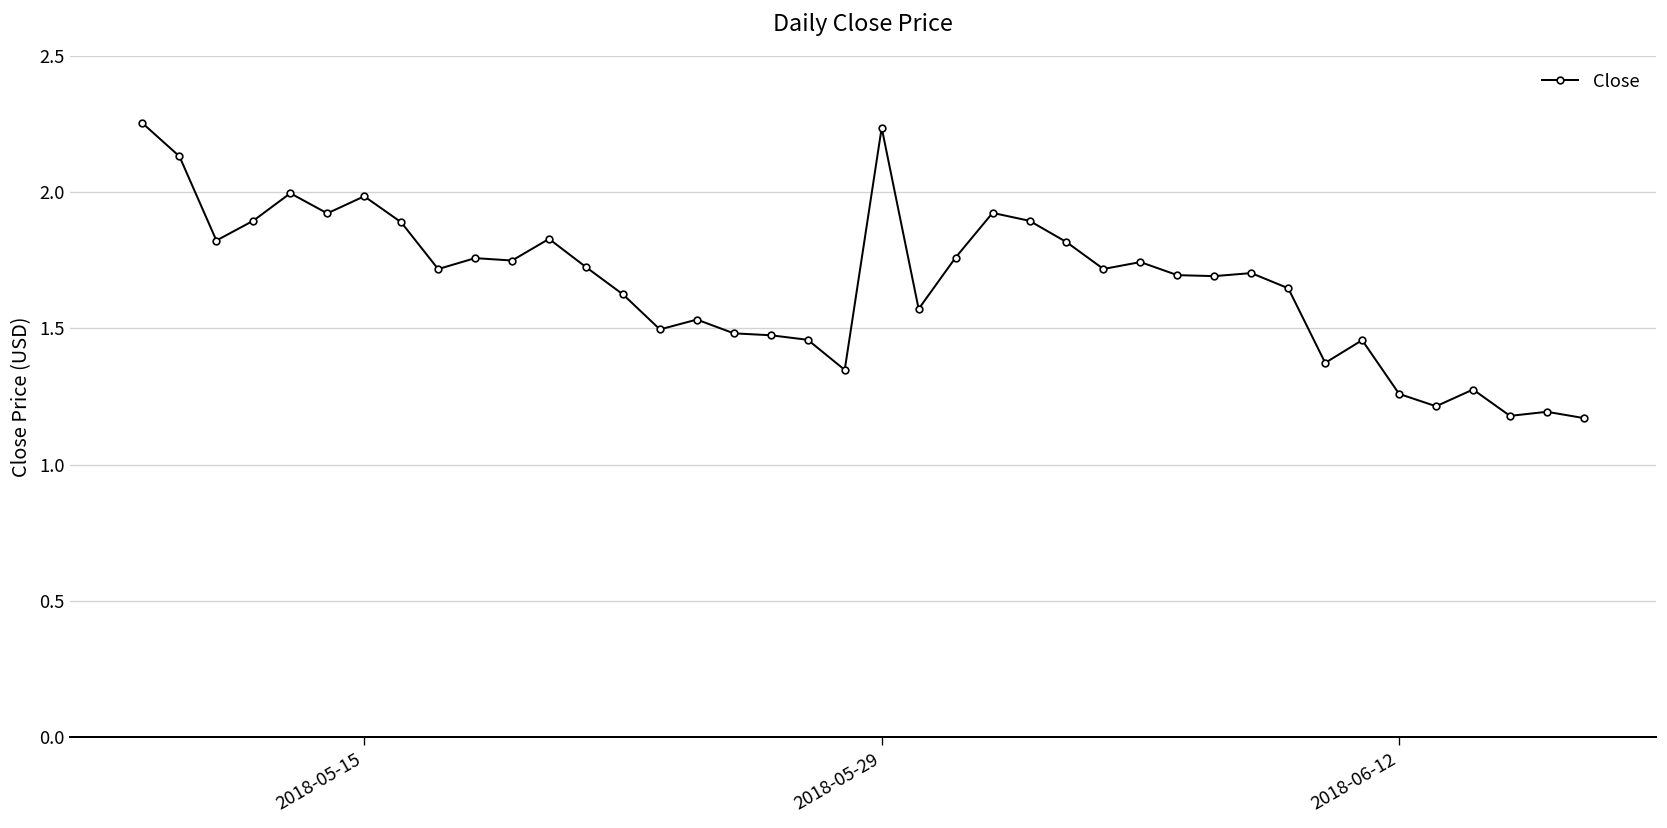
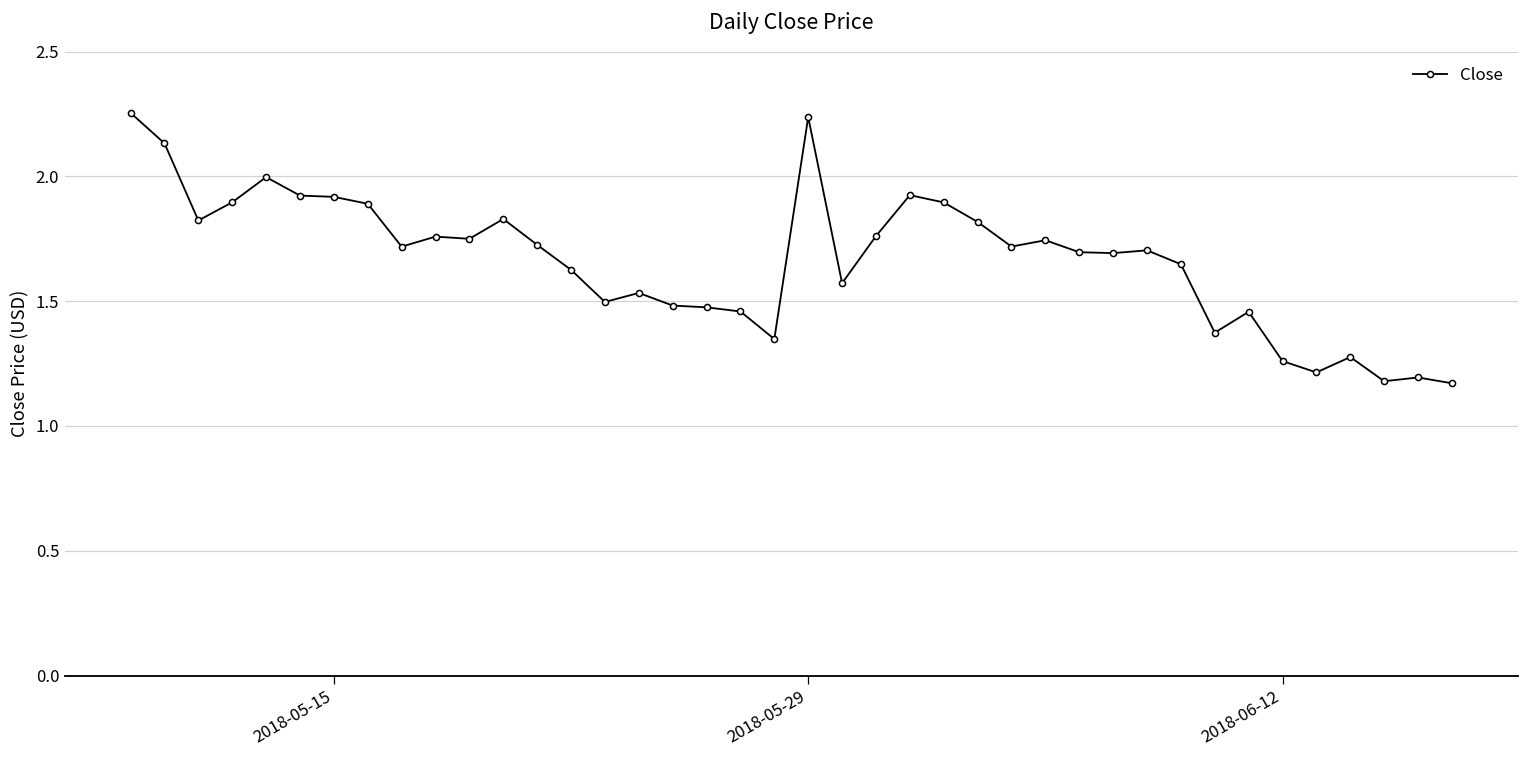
  {
-   "2018-05-15": 1.99,
+   "2018-05-15": 1.92,
    "2018-05-29": 2.24,
    "2018-06-12": 1.26
  }
